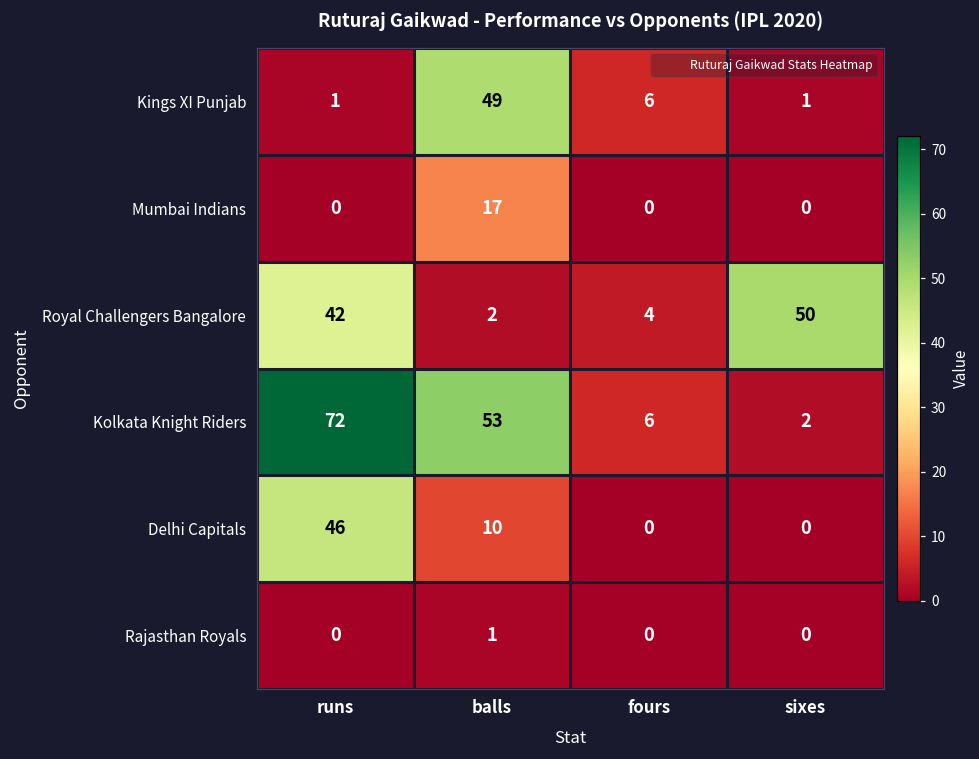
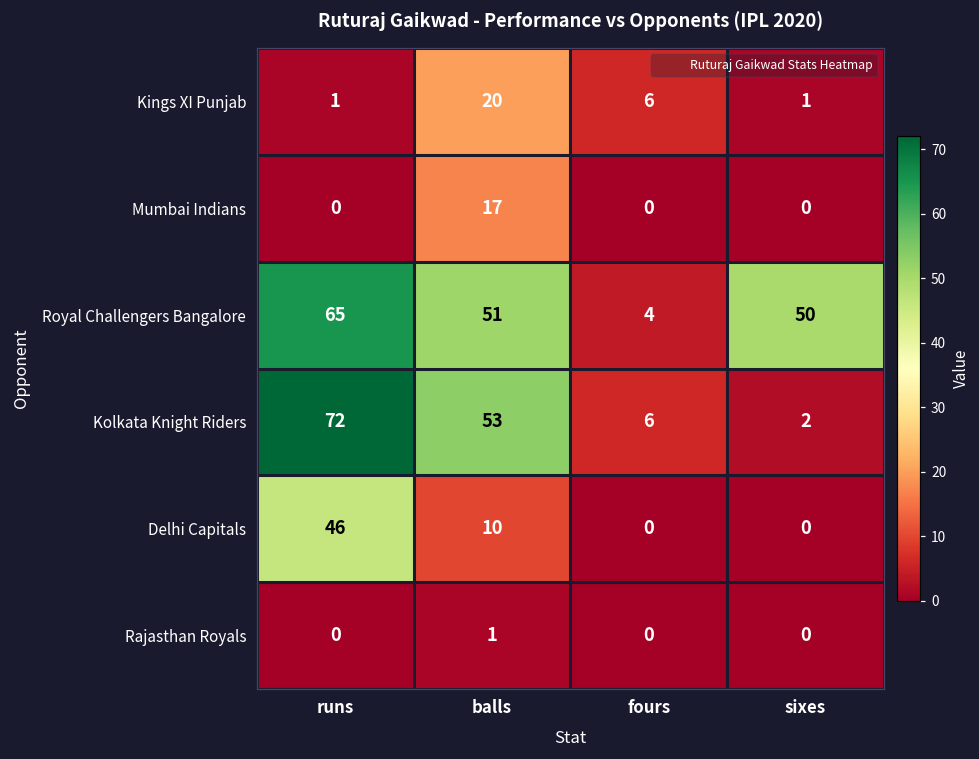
  {
    "Kings XI Punjab": {
      "runs": 1,
-     "balls": 49,
+     "balls": 20,
      "fours": 6,
      "sixes": 1
    },
    "Mumbai Indians": {
      "runs": 0,
      "balls": 17,
      "fours": 0,
      "sixes": 0
    },
    "Royal Challengers Bangalore": {
-     "runs": 42,
-     "balls": 2,
+     "runs": 65,
+     "balls": 51,
      "fours": 4,
      "sixes": 50
    },
    "Kolkata Knight Riders": {
      "runs": 72,
      "balls": 53,
      "fours": 6,
      "sixes": 2
    },
    "Delhi Capitals": {
      "runs": 46,
      "balls": 10,
      "fours": 0,
      "sixes": 0
    },
    "Rajasthan Royals": {
      "runs": 0,
      "balls": 1,
      "fours": 0,
      "sixes": 0
    }
  }
